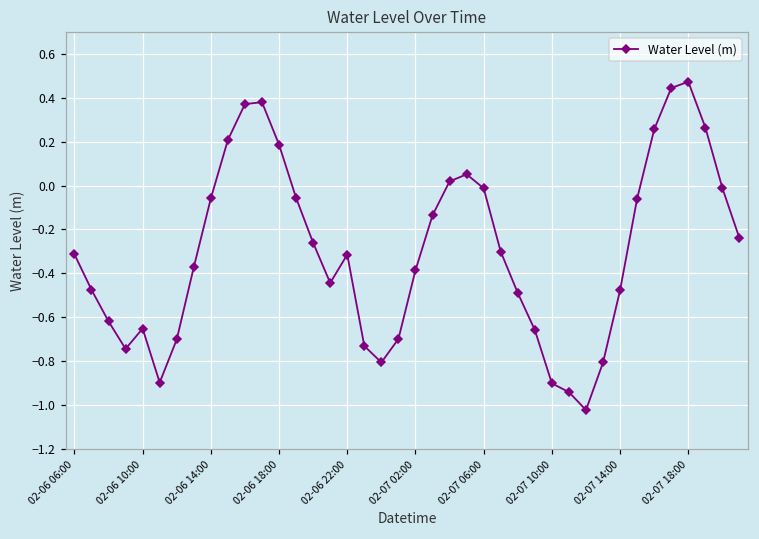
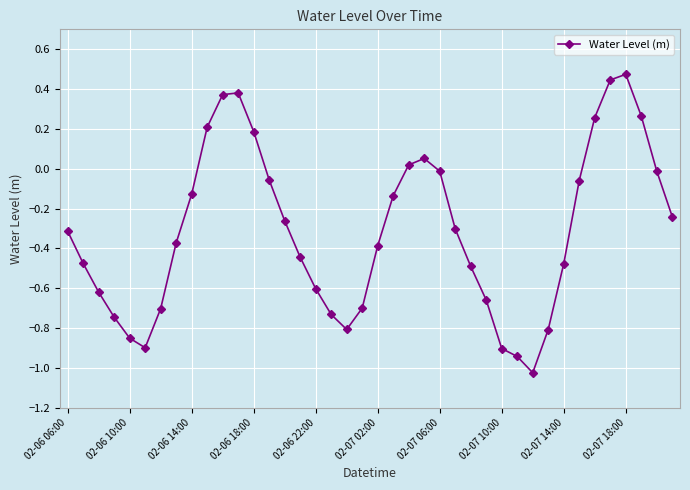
  {
    "02-06 06:00": -0.31,
-   "02-06 10:00": -0.65,
-   "02-06 14:00": -0.06,
+   "02-06 10:00": -0.85,
+   "02-06 14:00": -0.13,
    "02-06 18:00": 0.19,
-   "02-06 22:00": -0.31,
+   "02-06 22:00": -0.60,
    "02-07 02:00": -0.39,
    "02-07 06:00": -0.01,
    "02-07 10:00": -0.90,
    "02-07 14:00": -0.48,
    "02-07 18:00": 0.47
  }
